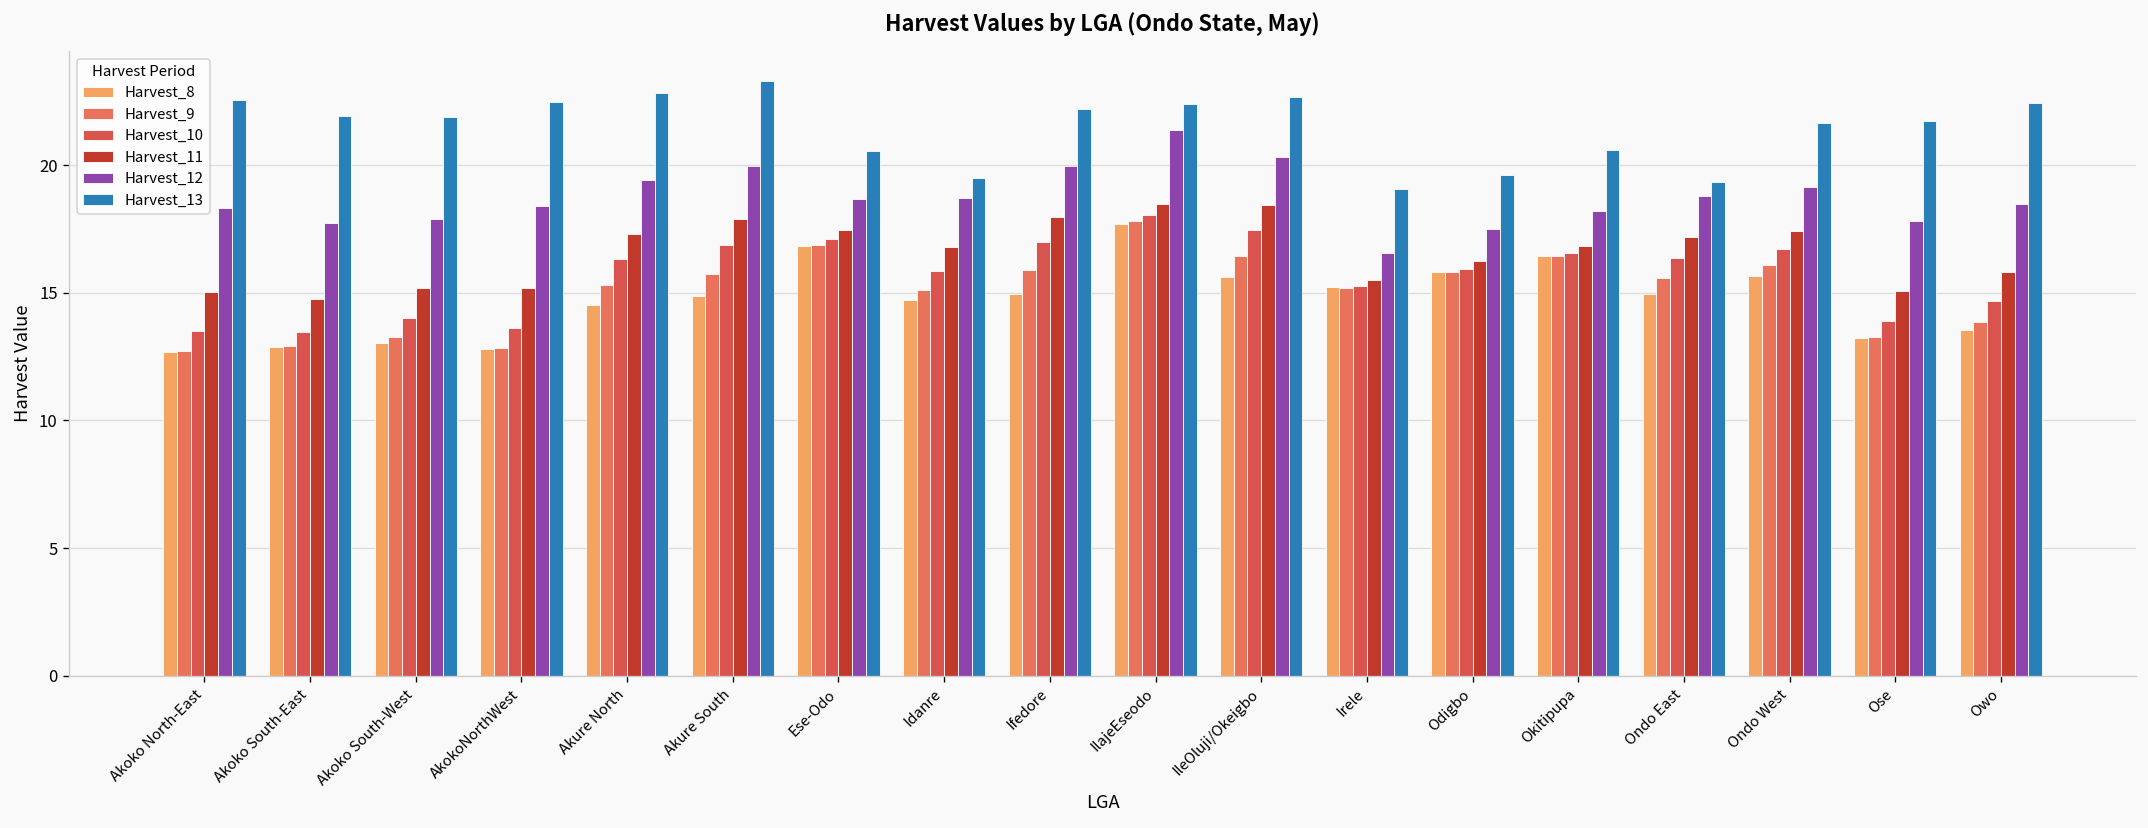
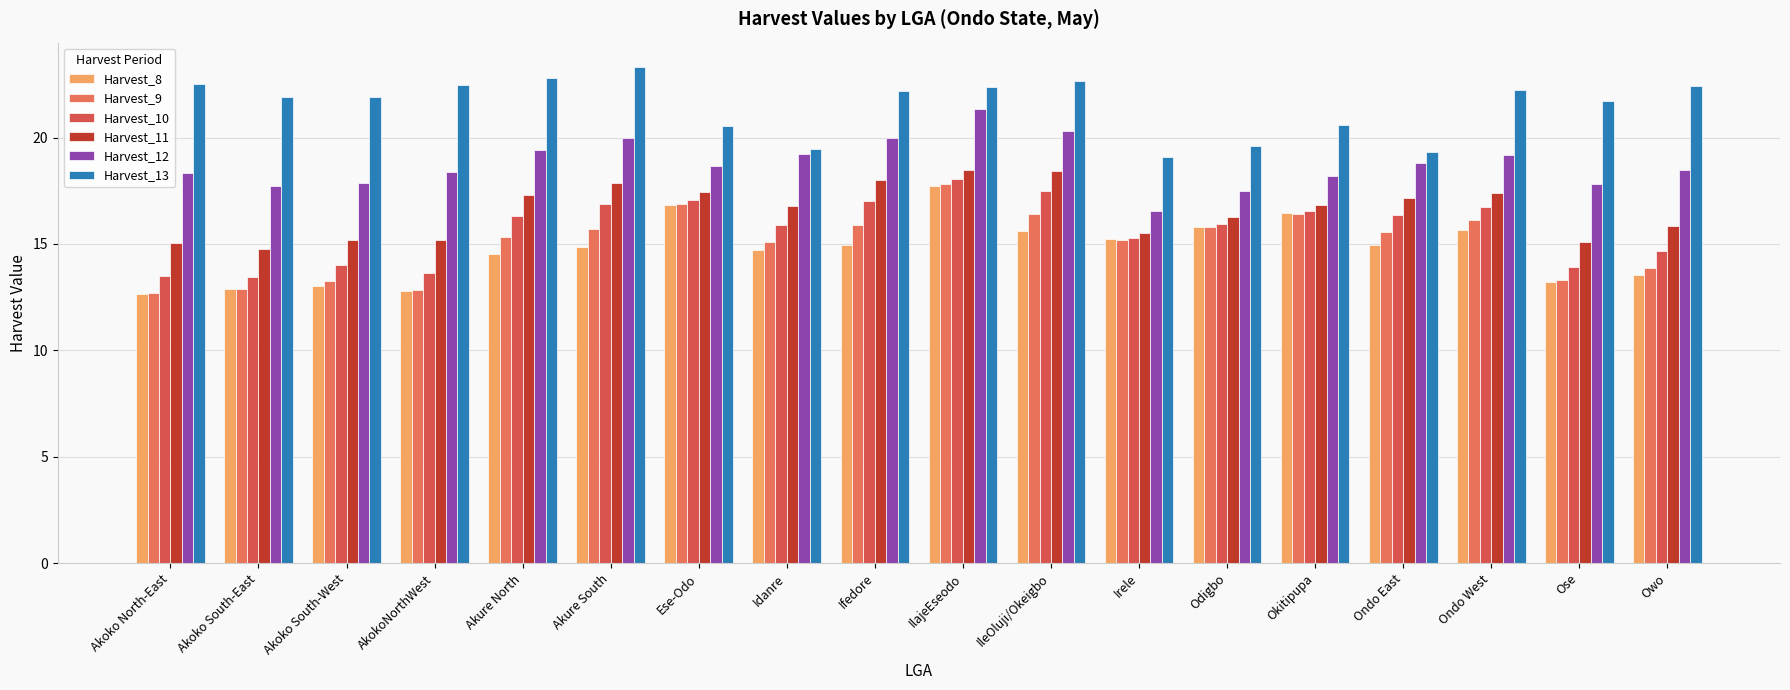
  {
    "Harvest_12": {
      "Akoko North-East": 18.3,
      "Akoko South-East": 17.7,
      "Akoko South-West": 17.9,
      "AkokoNorthWest": 18.4,
      "Akure North": 19.4,
      "Akure South": 20.0,
      "Ese-Odo": 18.7,
-     "Idanre": 18.7,
+     "Idanre": 19.2,
      "Ifedore": 20.0,
      "IlajeEseodo": 21.4,
      "IleOluji/Okeigbo": 20.3,
      "Irele": 16.6,
      "Odigbo": 17.5,
      "Okitipupa": 18.2,
      "Ondo East": 18.8,
      "Ondo West": 19.2,
      "Ose": 17.8,
      "Owo": 18.5
    },
    "Harvest_13": {
      "Akoko North-East": 22.5,
      "Akoko South-East": 21.9,
      "Akoko South-West": 21.9,
      "AkokoNorthWest": 22.5,
      "Akure North": 22.8,
      "Akure South": 23.3,
      "Ese-Odo": 20.5,
      "Idanre": 19.5,
      "Ifedore": 22.2,
      "IlajeEseodo": 22.4,
      "IleOluji/Okeigbo": 22.7,
      "Irele": 19.1,
      "Odigbo": 19.6,
      "Okitipupa": 20.6,
      "Ondo East": 19.3,
-     "Ondo West": 21.6,
+     "Ondo West": 22.2,
      "Ose": 21.7,
      "Owo": 22.4
    }
  }
